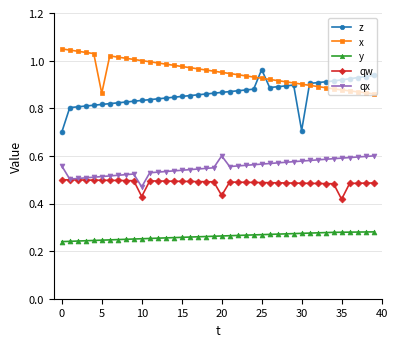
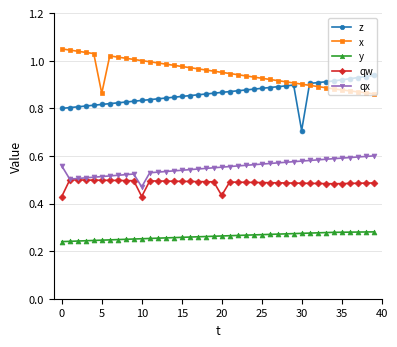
  {
    "z": {
-     "0": 0.7,
+     "0": 0.8,
      "5": 0.82,
      "10": 0.83,
      "15": 0.85,
      "20": 0.87,
-     "25": 0.96,
+     "25": 0.88,
      "30": 0.71
    },
    "x": {
      "0": 1.05,
      "5": 0.86,
      "10": 1.00,
      "15": 0.98,
      "20": 0.95,
      "25": 0.93,
      "30": 0.90
    },
    "y": {
      "0": 0.24,
      "5": 0.25,
      "10": 0.25,
      "15": 0.26,
      "20": 0.26,
      "25": 0.27,
      "30": 0.27,
      "35": 0.28
    },
    "qw": {
-     "0": 0.50,
+     "0": 0.43,
      "5": 0.50,
      "10": 0.43,
      "15": 0.49,
      "20": 0.43,
      "25": 0.49,
      "30": 0.49,
-     "35": 0.42
+     "35": 0.48
    },
    "qx": {
      "0": 0.56,
      "5": 0.51,
      "10": 0.47,
      "15": 0.54,
-     "20": 0.60,
+     "20": 0.55,
      "25": 0.57,
      "30": 0.58,
      "35": 0.59
    }
  }
